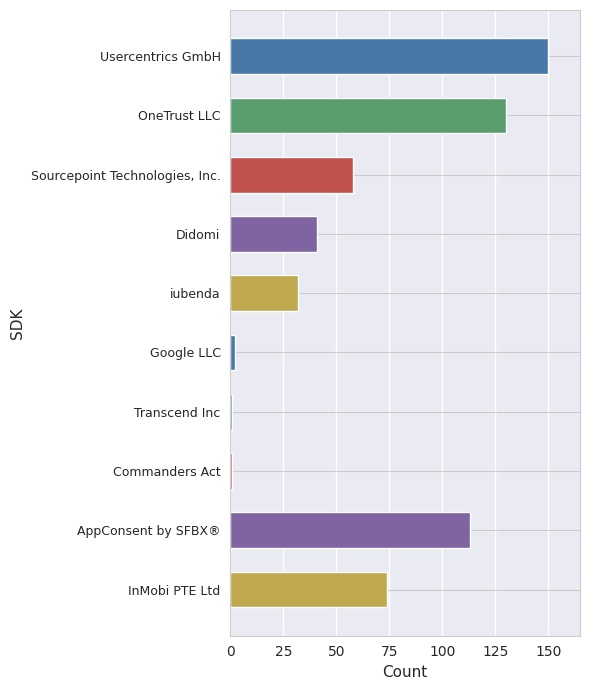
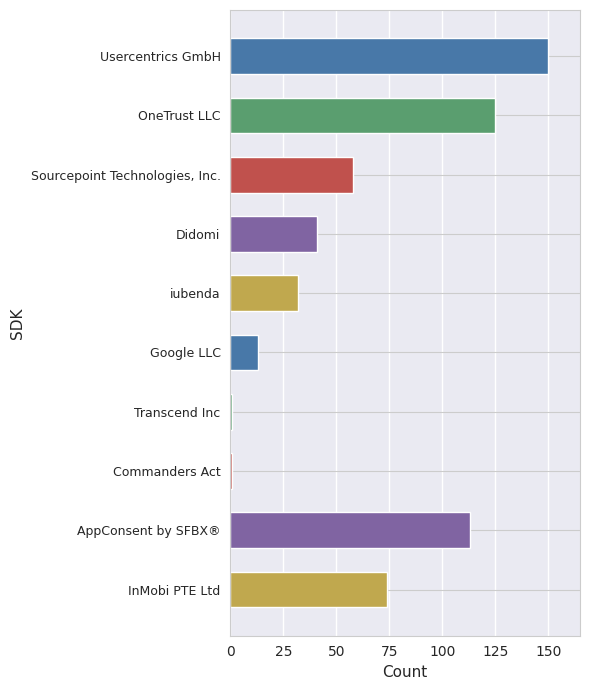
  {
    "Usercentrics GmbH": 150,
-   "OneTrust LLC": 130,
+   "OneTrust LLC": 125,
    "Sourcepoint Technologies, Inc.": 58,
    "Didomi": 41,
    "iubenda": 32,
-   "Google LLC": 2,
+   "Google LLC": 13,
    "AppConsent by SFBX®": 113,
    "InMobi PTE Ltd": 74
  }
